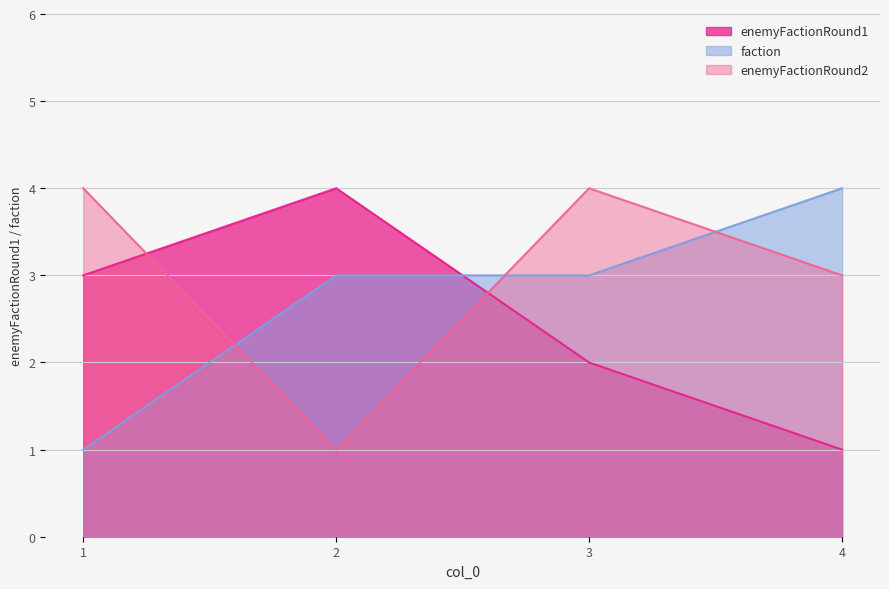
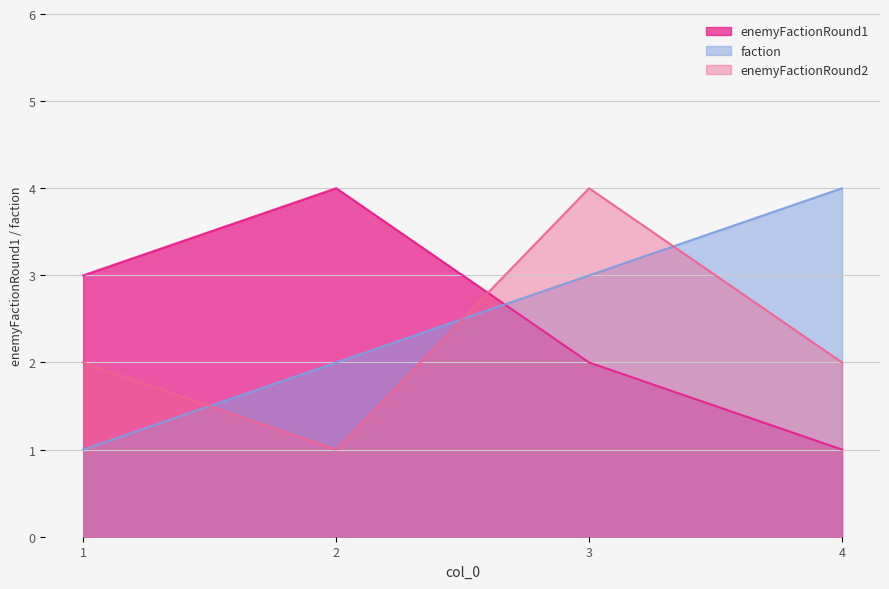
  {
    "enemyFactionRound1": {
      "1": 3,
      "2": 4,
      "3": 2,
      "4": 1
    },
    "faction": {
      "1": 1,
-     "2": 3,
+     "2": 2,
      "3": 3,
      "4": 4
    },
    "enemyFactionRound2": {
-     "1": 4,
+     "1": 2,
      "2": 1,
      "3": 4,
-     "4": 3
+     "4": 2
    }
  }
